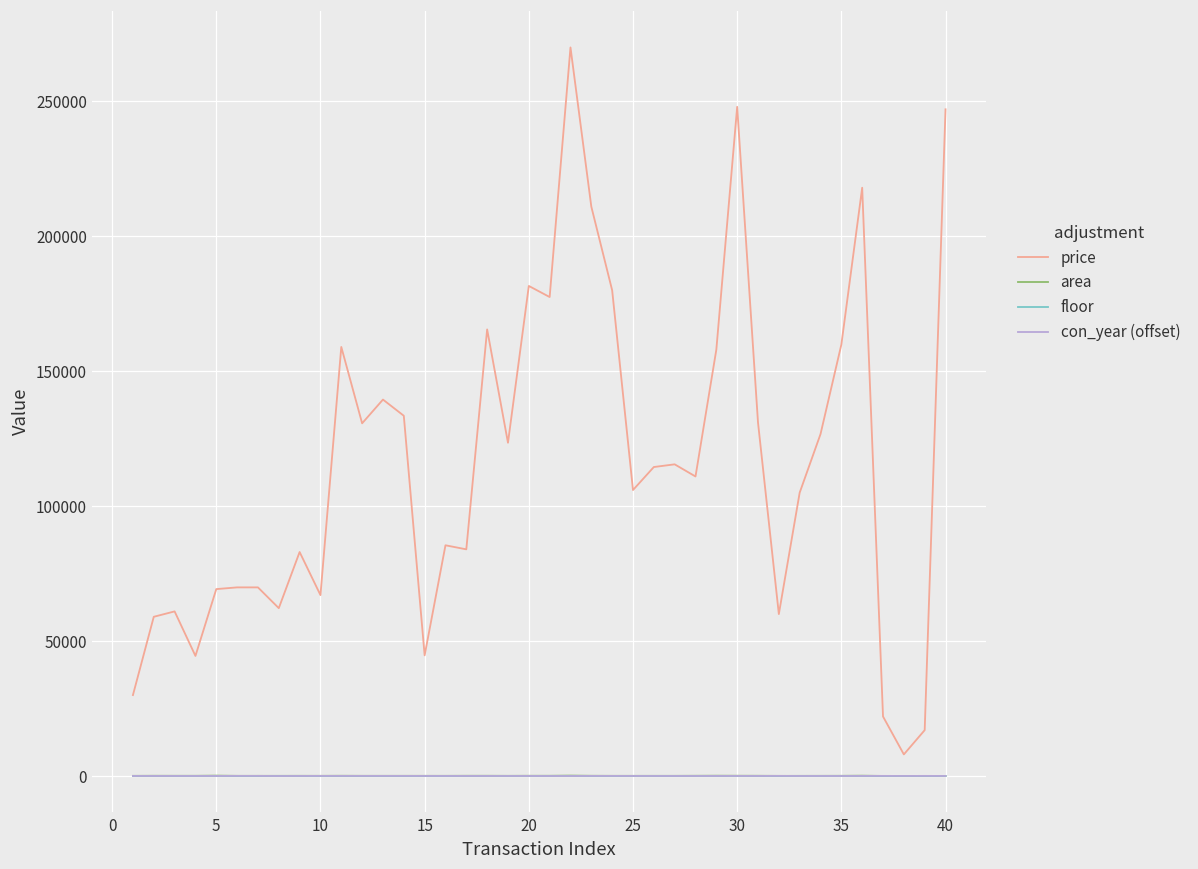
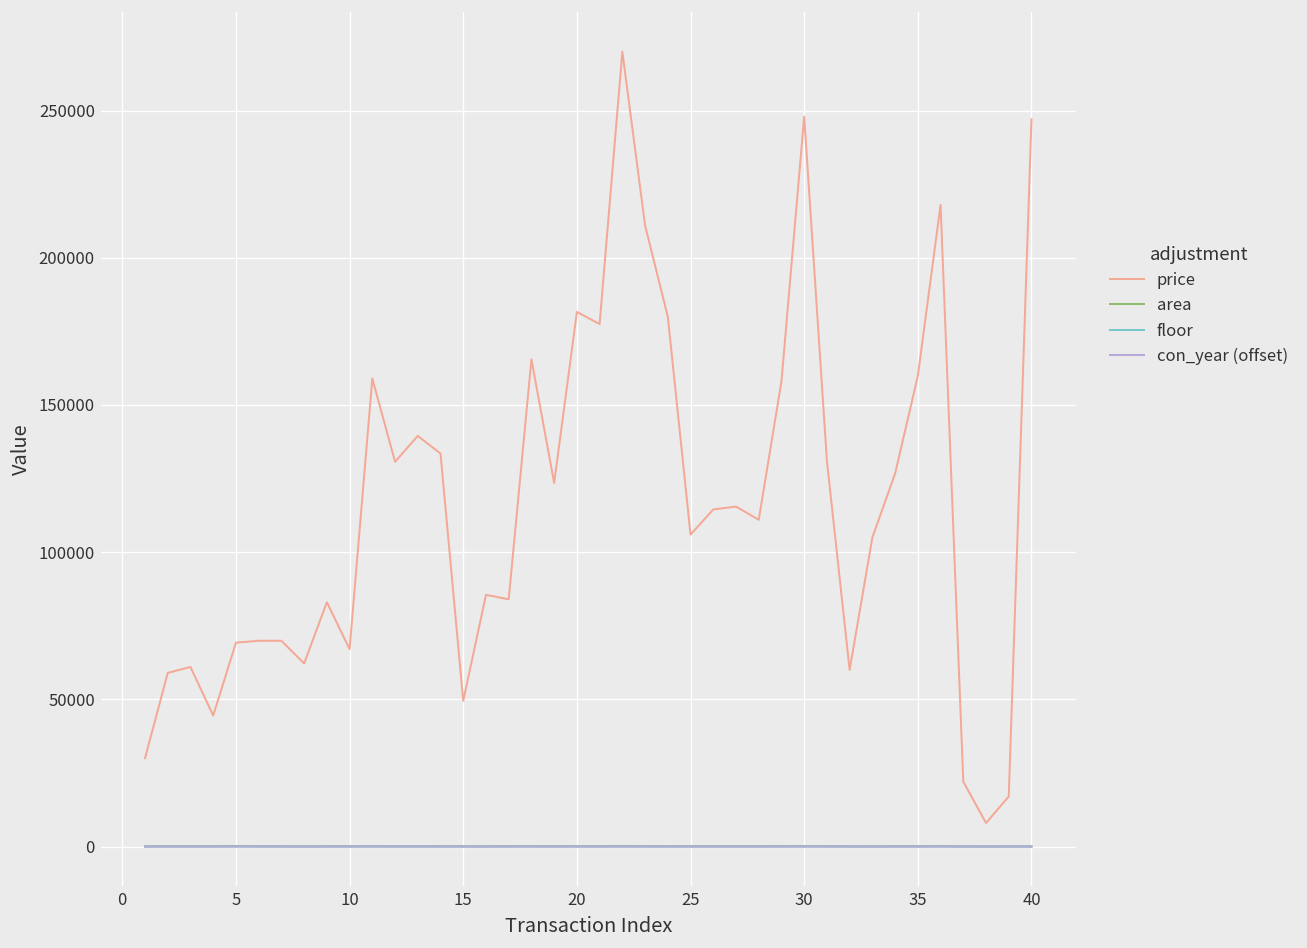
  {
    "price": {
      "5": 69000,
      "10": 67000,
-     "15": 45000,
+     "15": 50000,
      "20": 182000,
      "25": 106000,
      "30": 248000,
      "35": 160000,
      "40": 247000
    }
  }
